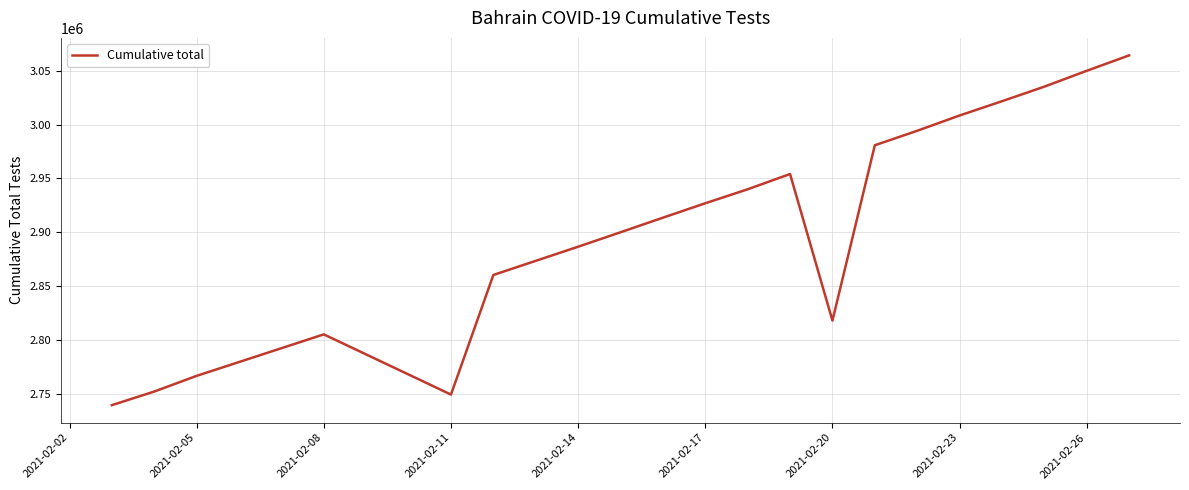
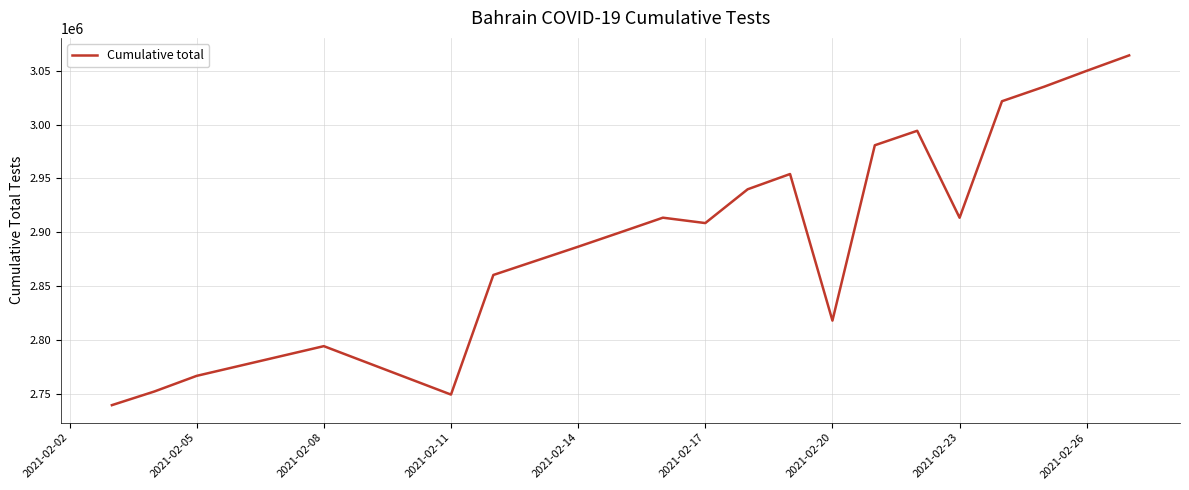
  {
    "2021-02-05": 2767000,
-   "2021-02-08": 2805000,
+   "2021-02-08": 2794000,
    "2021-02-11": 2749000,
    "2021-02-14": 2887000,
-   "2021-02-17": 2927000,
+   "2021-02-17": 2909000,
    "2021-02-20": 2818000,
-   "2021-02-23": 3008000,
+   "2021-02-23": 2913000,
    "2021-02-26": 3050000
  }
